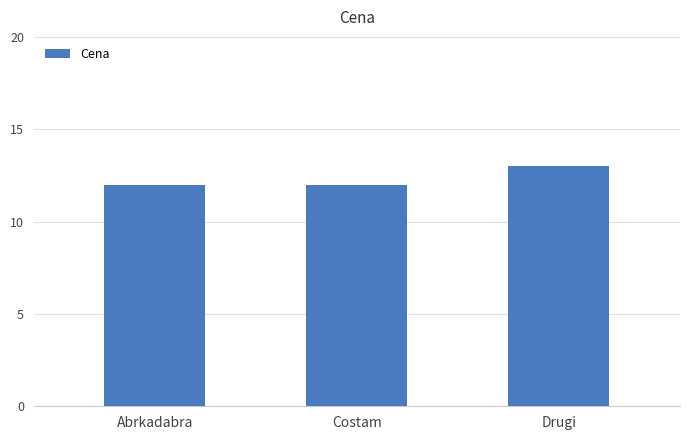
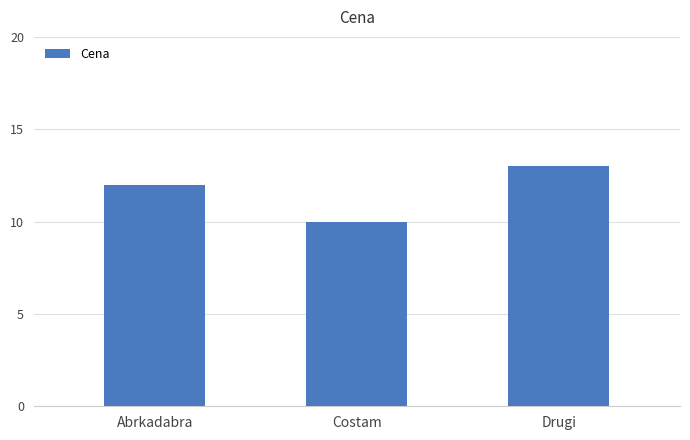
  {
    "Abrkadabra": 12,
-   "Costam": 12,
+   "Costam": 10,
    "Drugi": 13
  }
